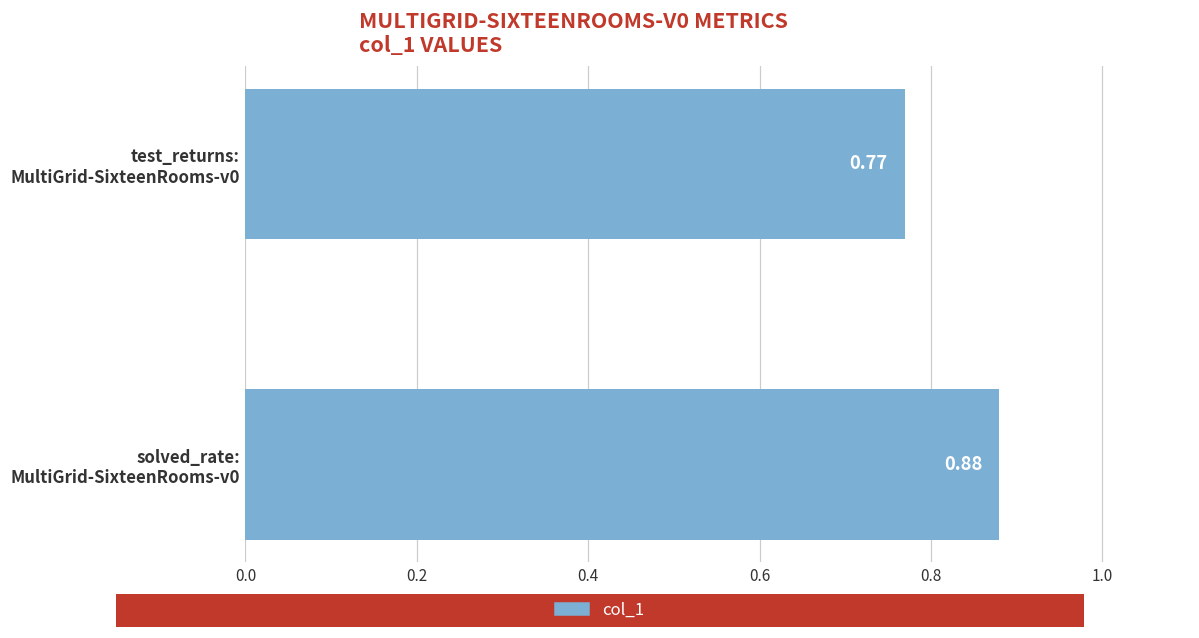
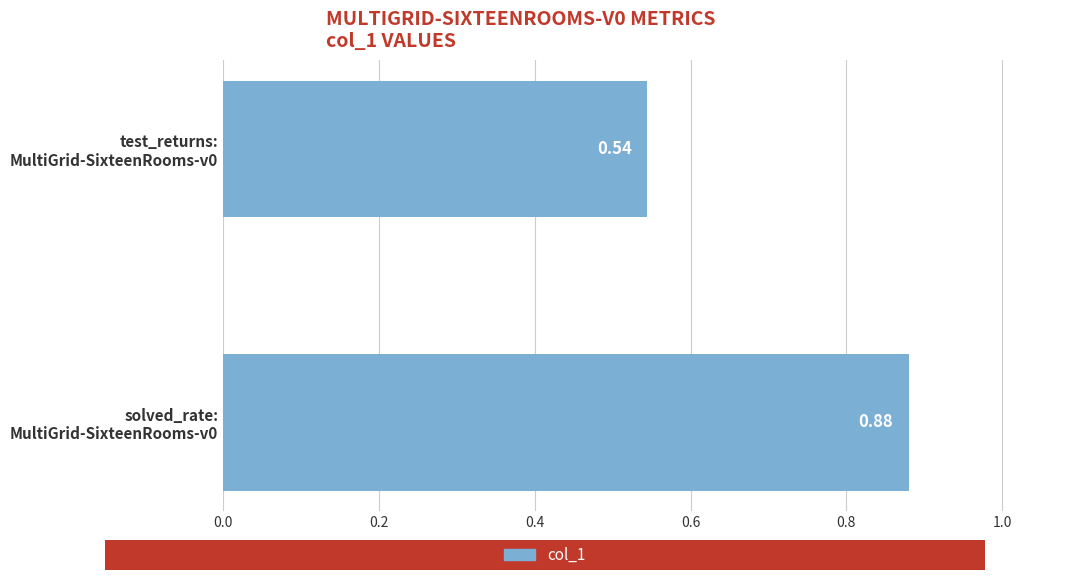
  {
-   "test_returns: MultiGrid-SixteenRooms-v0": 0.77,
+   "test_returns: MultiGrid-SixteenRooms-v0": 0.54,
    "solved_rate: MultiGrid-SixteenRooms-v0": 0.88
  }
